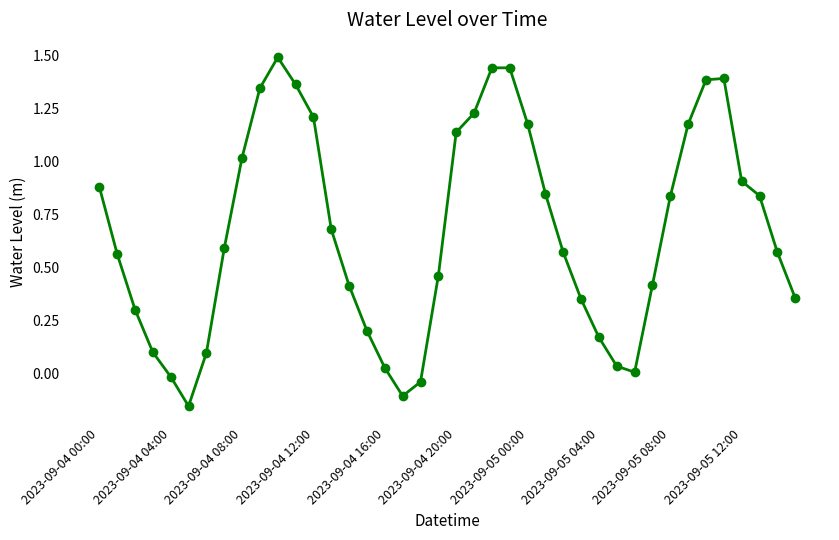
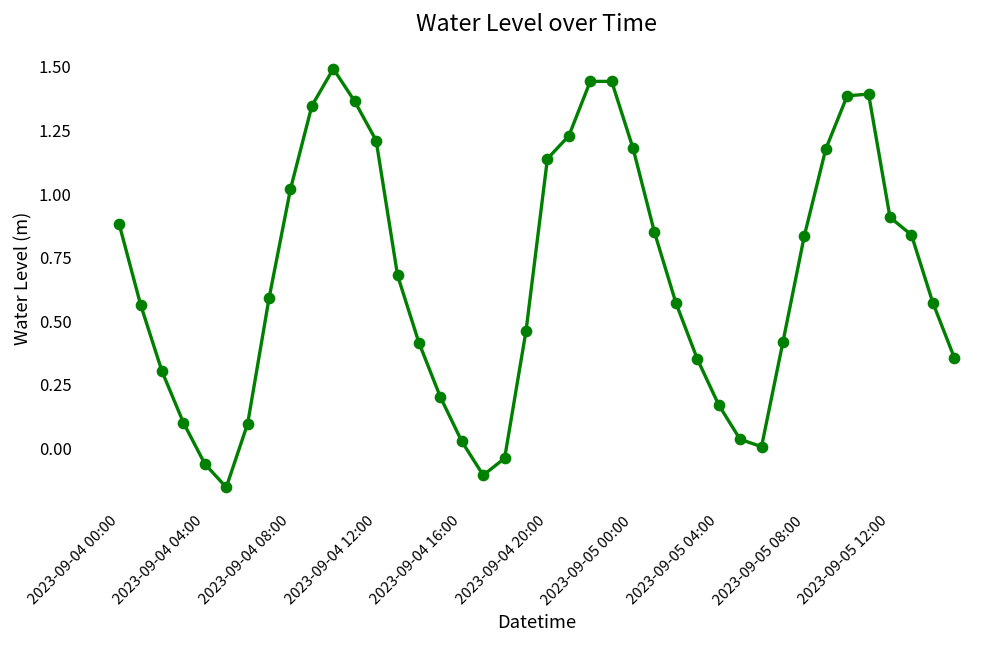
  {
    "2023-09-04 00:00": 0.88,
-   "2023-09-04 04:00": -0.01,
+   "2023-09-04 04:00": -0.06,
    "2023-09-04 08:00": 1.02,
    "2023-09-04 12:00": 1.21,
    "2023-09-04 16:00": 0.03,
    "2023-09-04 20:00": 1.14,
    "2023-09-05 00:00": 1.18,
    "2023-09-05 04:00": 0.17,
    "2023-09-05 08:00": 0.84,
    "2023-09-05 12:00": 0.91
  }
